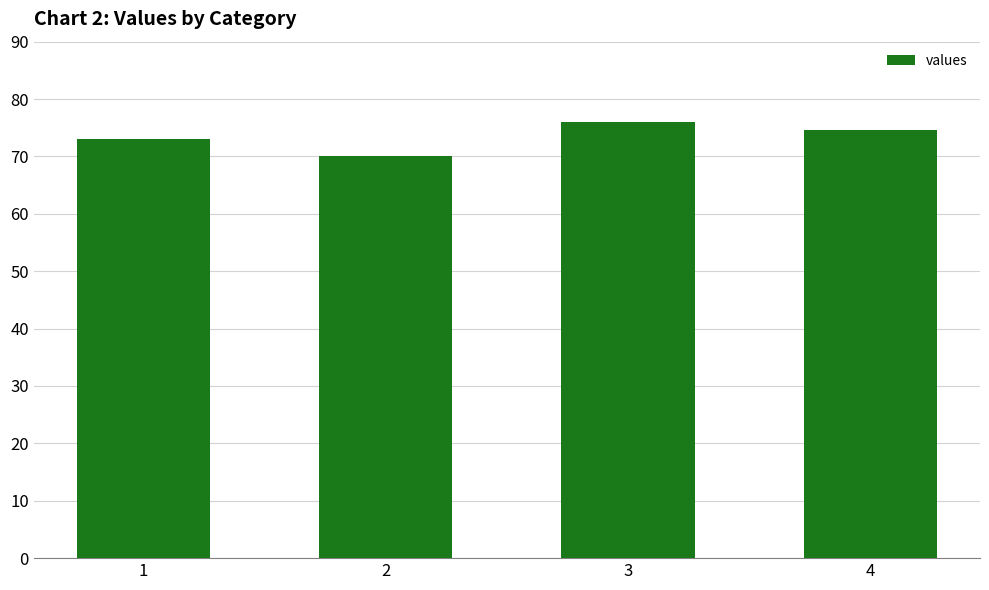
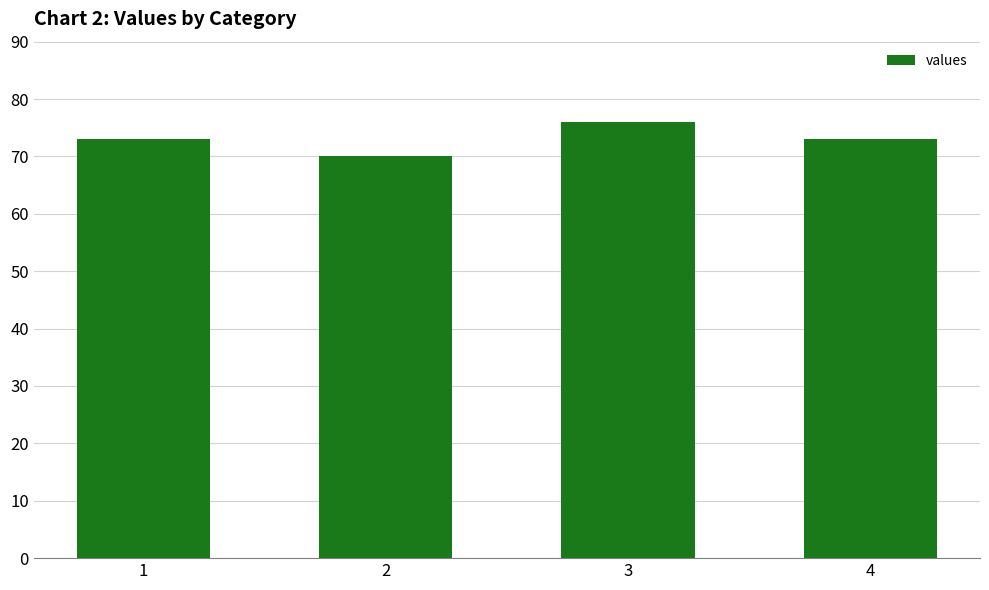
  {
    "1": 73,
    "2": 70,
    "3": 76,
-   "4": 75
+   "4": 73
  }
